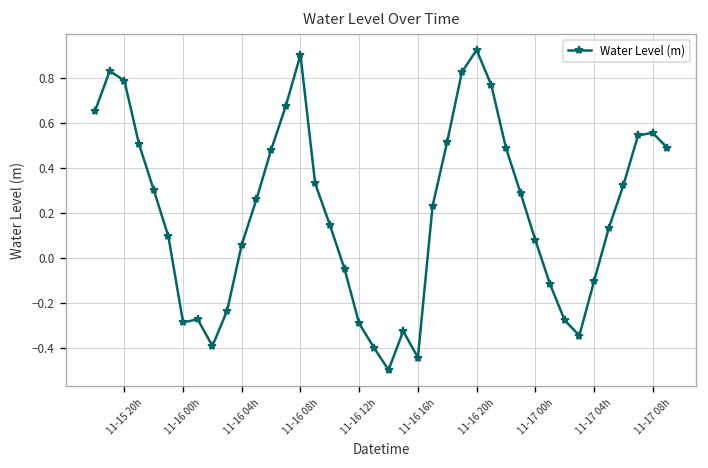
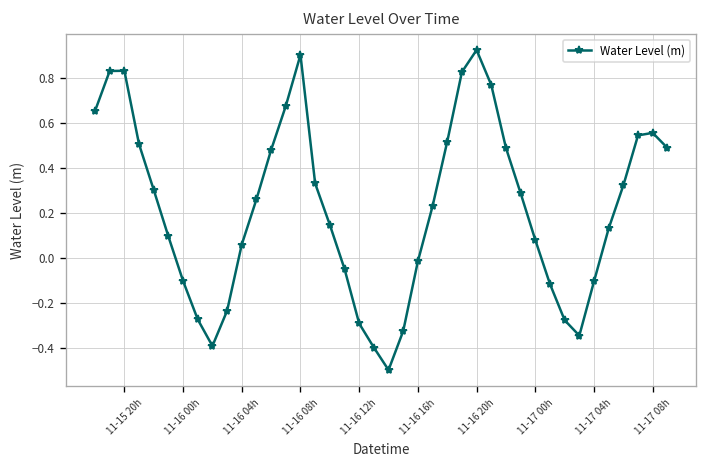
  {
-   "11-15 20h": 0.79,
-   "11-16 00h": -0.29,
+   "11-15 20h": 0.83,
+   "11-16 00h": -0.10,
    "11-16 04h": 0.06,
    "11-16 08h": 0.90,
    "11-16 12h": -0.29,
-   "11-16 16h": -0.44,
+   "11-16 16h": -0.02,
    "11-16 20h": 0.92,
    "11-17 00h": 0.08,
    "11-17 04h": -0.10,
    "11-17 08h": 0.56
  }
